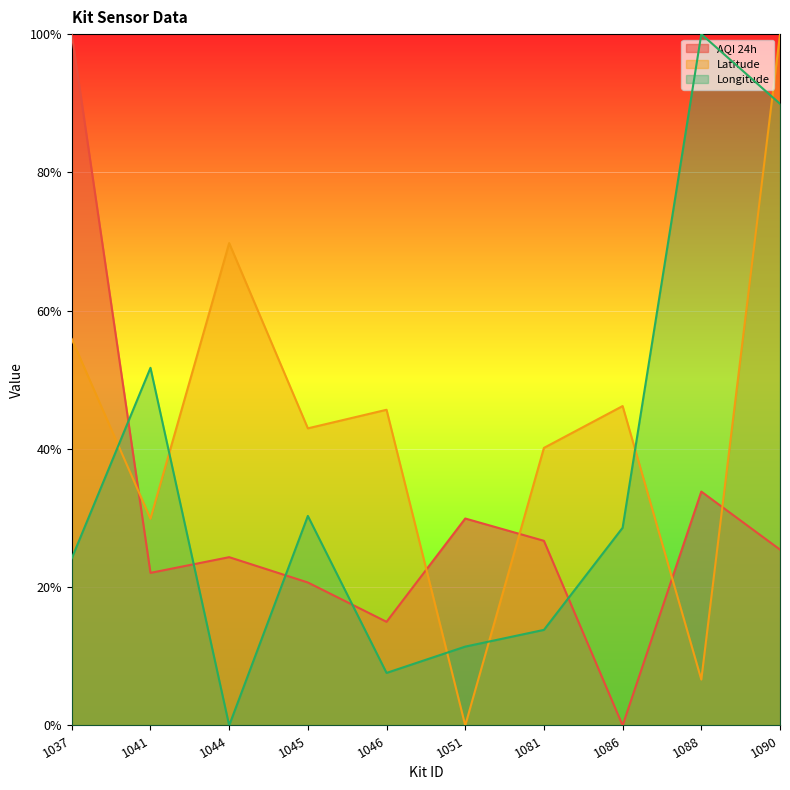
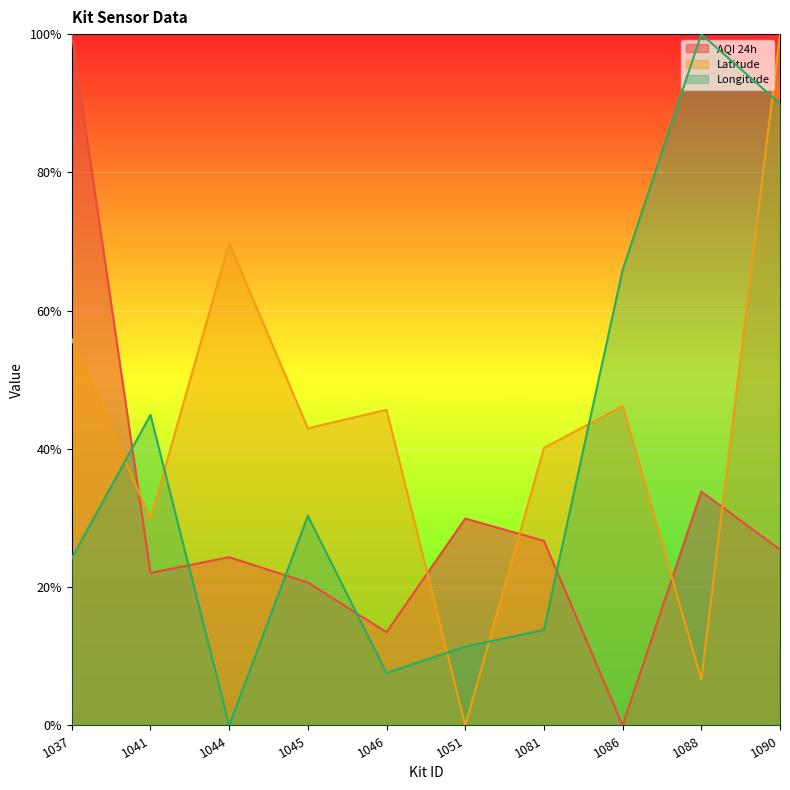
  {
    "AQI 24h": {
      "1037": "100%",
      "1041": "22%",
      "1044": "24%",
      "1045": "21%",
-     "1046": "15%",
+     "1046": "13%",
      "1051": "30%",
      "1081": "27%",
      "1086": "0%",
      "1088": "34%",
      "1090": "25%"
    },
    "Latitude": {
      "1037": "56%",
      "1041": "30%",
      "1044": "70%",
      "1045": "43%",
      "1046": "46%",
      "1051": "0%",
      "1081": "40%",
      "1086": "46%",
      "1088": "7%",
      "1090": "100%"
    },
    "Longitude": {
      "1037": "24%",
-     "1041": "52%",
+     "1041": "45%",
      "1044": "0%",
      "1045": "30%",
      "1046": "8%",
      "1051": "11%",
      "1081": "14%",
-     "1086": "29%",
+     "1086": "66%",
      "1088": "100%",
      "1090": "90%"
    }
  }
